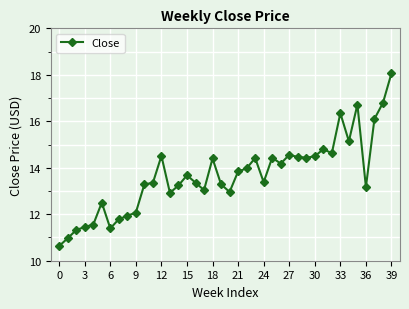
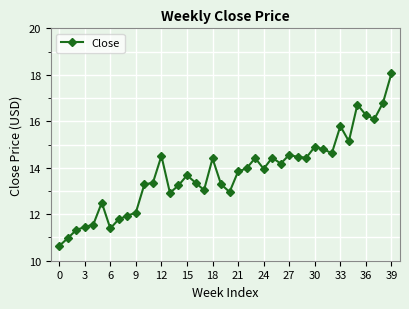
  {
    "0": 10.6,
    "3": 11.5,
    "6": 11.4,
    "9": 12.1,
    "12": 14.5,
    "15": 13.7,
    "18": 14.4,
    "21": 13.8,
-   "24": 13.4,
+   "24": 14.0,
    "27": 14.6,
-   "30": 14.5,
-   "33": 16.3,
-   "36": 13.2,
+   "30": 14.9,
+   "33": 15.8,
+   "36": 16.3,
    "39": 18.1
  }
